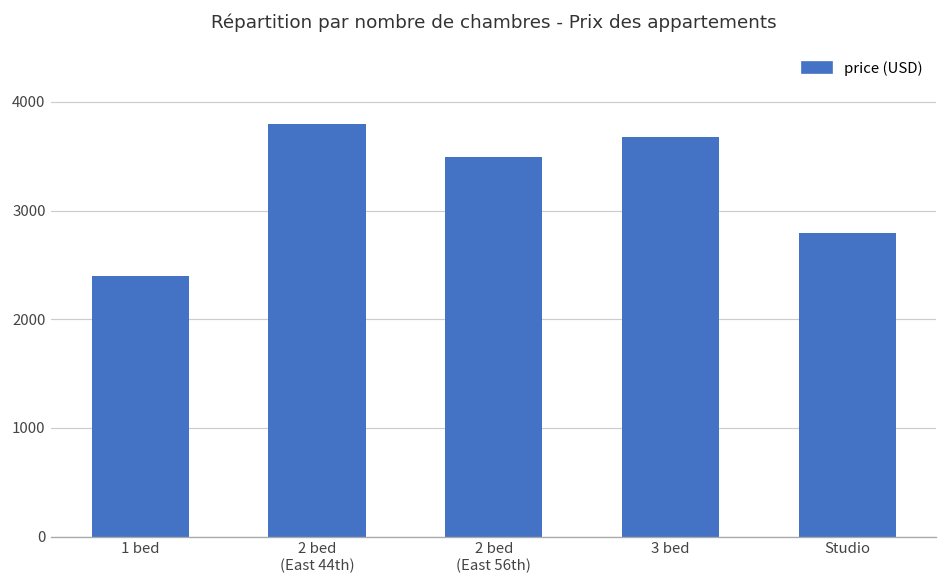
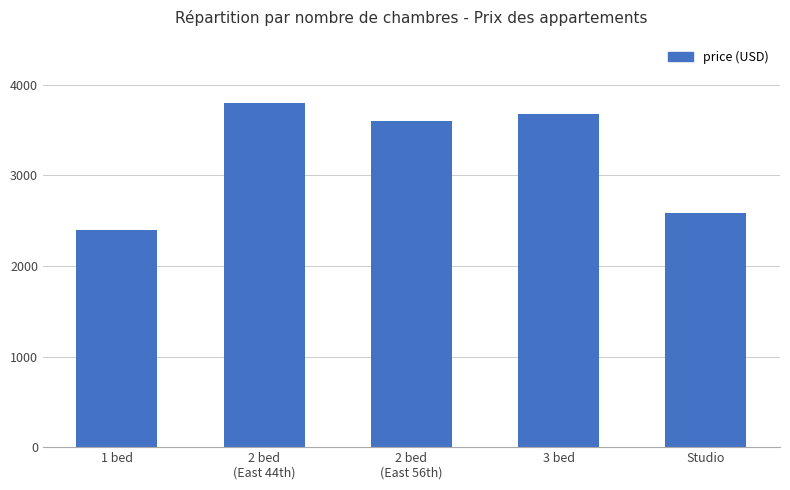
  {
    "1 bed": 2400,
    "2 bed (East 44th)": 3800,
-   "2 bed (East 56th)": 3500,
+   "2 bed (East 56th)": 3600,
    "3 bed": 3700,
-   "Studio": 2800
+   "Studio": 2600
  }
